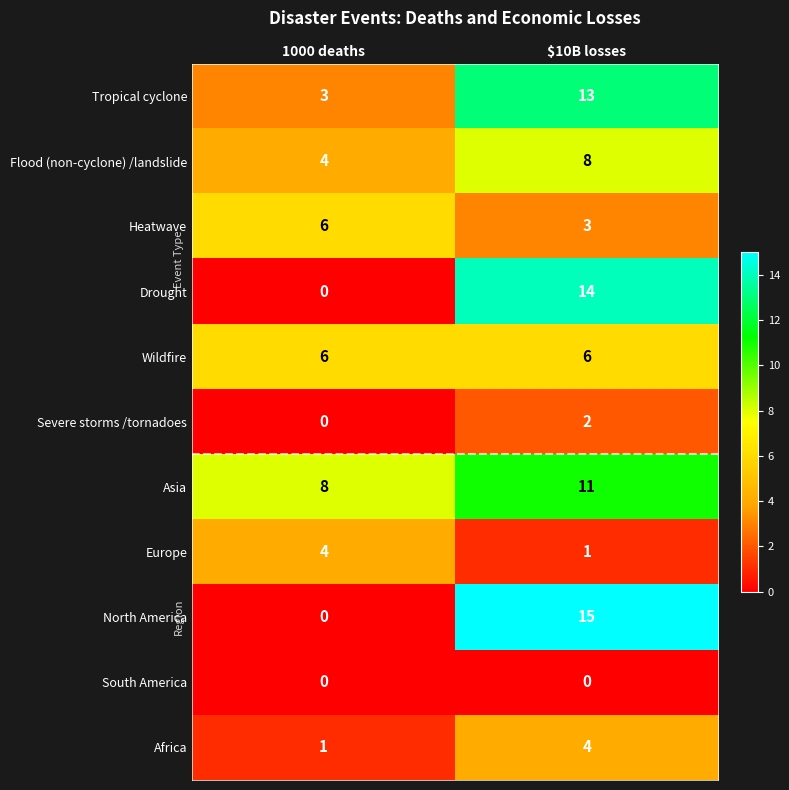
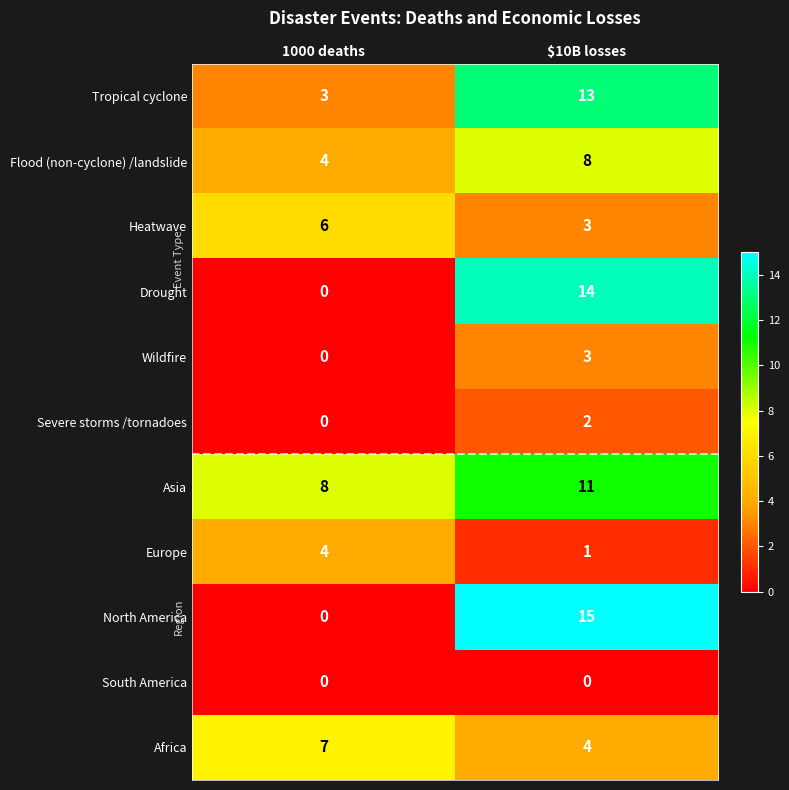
  {
    "Tropical cyclone": {
      "1000 deaths": 3,
      "$10B losses": 13
    },
    "Flood (non-cyclone) /landslide": {
      "1000 deaths": 4,
      "$10B losses": 8
    },
    "Heatwave": {
      "1000 deaths": 6,
      "$10B losses": 3
    },
    "Drought": {
      "1000 deaths": 0,
      "$10B losses": 14
    },
    "Wildfire": {
-     "1000 deaths": 6,
-     "$10B losses": 6
+     "1000 deaths": 0,
+     "$10B losses": 3
    },
    "Severe storms /tornadoes": {
      "1000 deaths": 0,
      "$10B losses": 2
    },
    "Asia": {
      "1000 deaths": 8,
      "$10B losses": 11
    },
    "Europe": {
      "1000 deaths": 4,
      "$10B losses": 1
    },
    "North America": {
      "1000 deaths": 0,
      "$10B losses": 15
    },
    "South America": {
      "1000 deaths": 0,
      "$10B losses": 0
    },
    "Africa": {
-     "1000 deaths": 1,
+     "1000 deaths": 7,
      "$10B losses": 4
    }
  }
